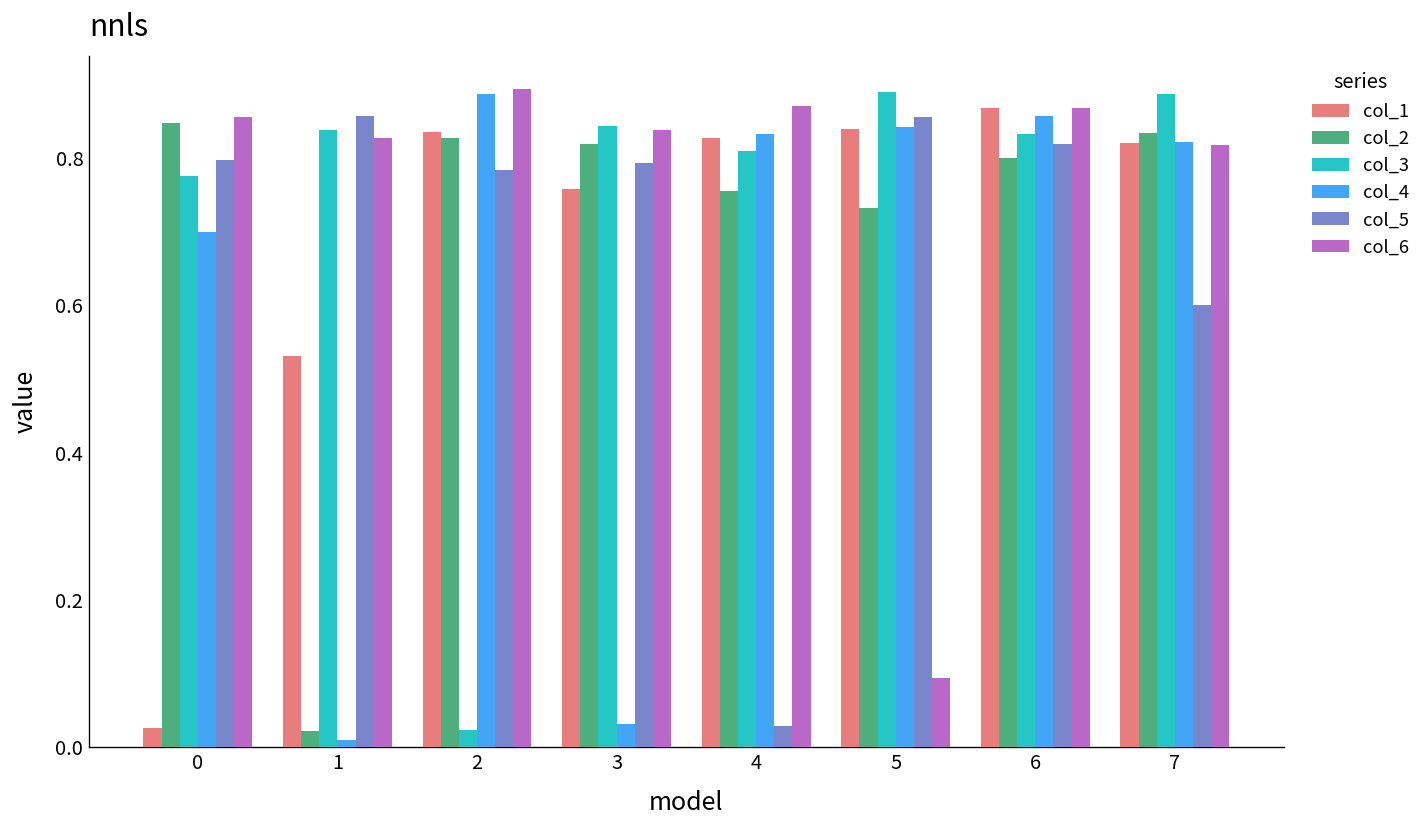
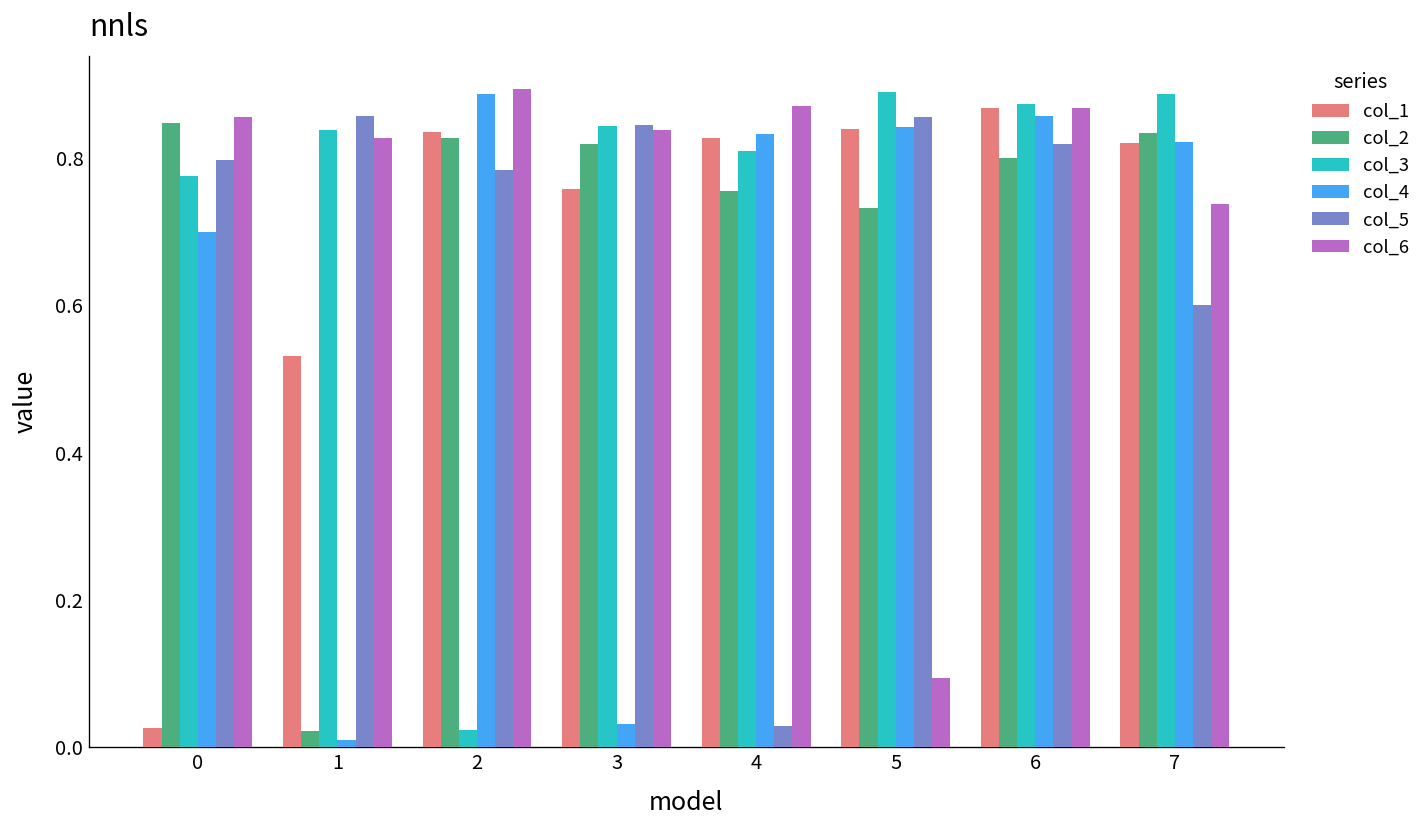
  {
    "col_1": {
      "0": 0.03,
      "1": 0.53,
      "2": 0.84,
      "3": 0.76,
      "4": 0.83,
      "5": 0.84,
      "6": 0.87,
      "7": 0.82
    },
    "col_2": {
      "0": 0.85,
      "1": 0.02,
      "2": 0.83,
      "3": 0.82,
      "4": 0.76,
      "5": 0.73,
      "6": 0.80,
      "7": 0.84
    },
    "col_3": {
      "0": 0.78,
      "1": 0.84,
      "2": 0.02,
      "3": 0.84,
      "4": 0.81,
      "5": 0.89,
-     "6": 0.83,
+     "6": 0.87,
      "7": 0.89
    },
    "col_4": {
      "0": 0.70,
      "1": 0.01,
      "2": 0.89,
      "3": 0.03,
      "4": 0.83,
      "5": 0.84,
      "6": 0.86,
      "7": 0.82
    },
    "col_5": {
      "0": 0.80,
      "1": 0.86,
      "2": 0.78,
-     "3": 0.79,
+     "3": 0.85,
      "4": 0.03,
      "5": 0.86,
      "6": 0.82,
      "7": 0.60
    },
    "col_6": {
      "0": 0.86,
      "1": 0.83,
      "2": 0.89,
      "3": 0.84,
      "4": 0.87,
      "5": 0.09,
      "6": 0.87,
-     "7": 0.82
+     "7": 0.74
    }
  }
